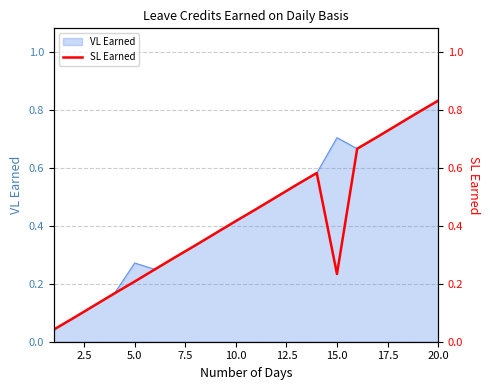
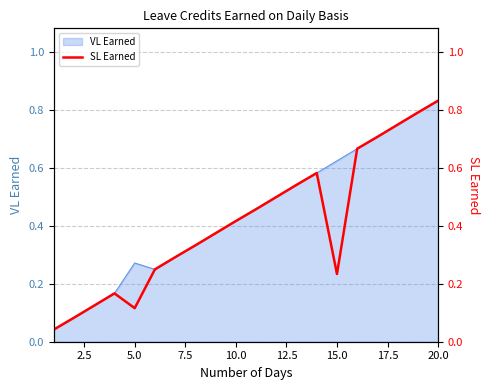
  {
    "VL Earned": {
      "5.0": 0.27,
      "10.0": 0.42,
-     "15.0": 0.71,
+     "15.0": 0.63,
      "20.0": 0.83
    },
    "SL Earned": {
-     "5.0": 0.21,
+     "5.0": 0.12,
      "10.0": 0.42,
      "15.0": 0.23,
      "20.0": 0.83
    }
  }
